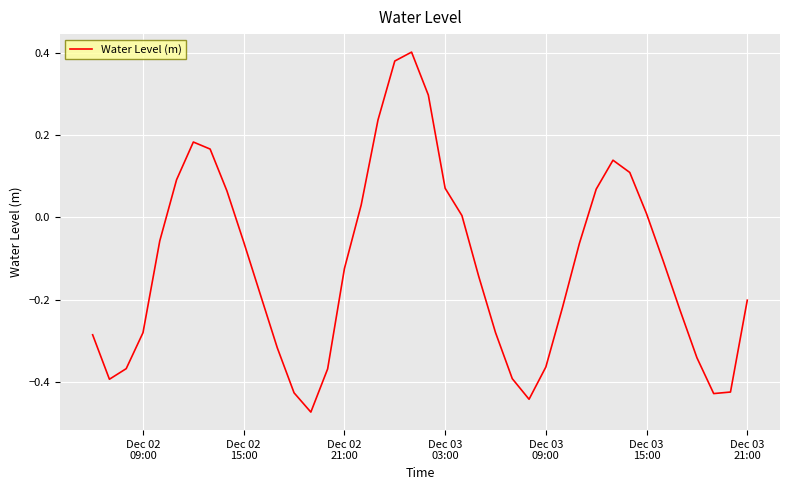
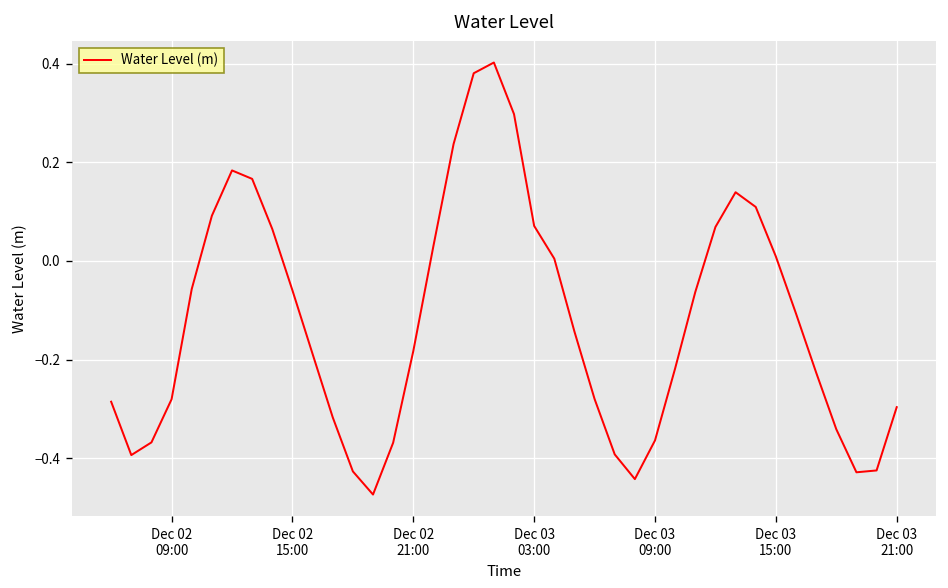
  {
    "Dec 02 09:00": -0.28,
    "Dec 02 15:00": -0.06,
-   "Dec 02 21:00": -0.12,
+   "Dec 02 21:00": -0.18,
    "Dec 03 03:00": 0.07,
    "Dec 03 09:00": -0.36,
    "Dec 03 15:00": 0.01,
-   "Dec 03 21:00": -0.20
+   "Dec 03 21:00": -0.30
  }
